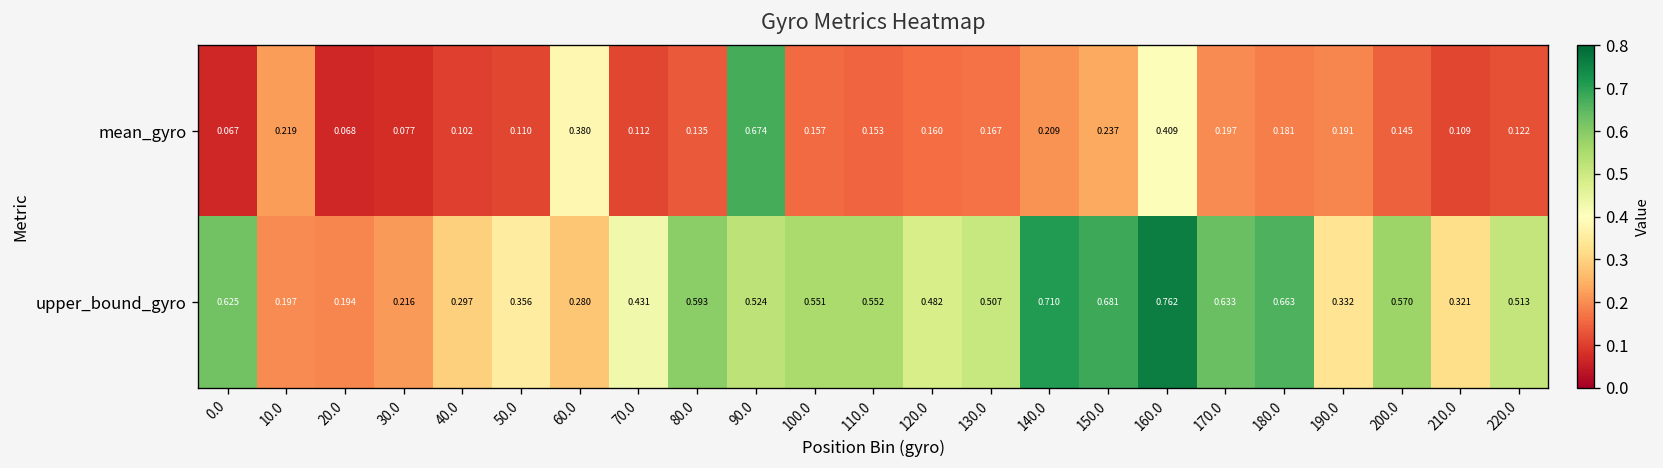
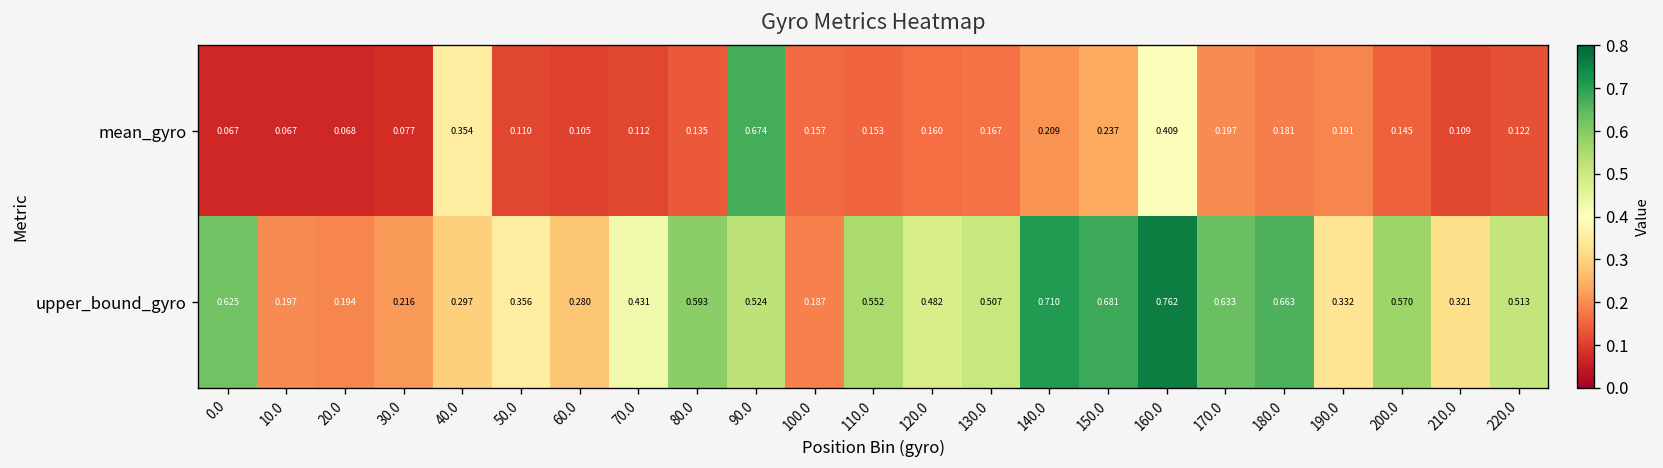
  {
    "mean_gyro": {
      "0.0": 0.067,
-     "10.0": 0.219,
+     "10.0": 0.067,
      "20.0": 0.068,
      "30.0": 0.077,
-     "40.0": 0.102,
+     "40.0": 0.354,
      "50.0": 0.110,
-     "60.0": 0.380,
+     "60.0": 0.105,
      "70.0": 0.112,
      "80.0": 0.135,
      "90.0": 0.674,
      "100.0": 0.157,
      "110.0": 0.153,
      "120.0": 0.160,
      "130.0": 0.167,
      "140.0": 0.209,
      "150.0": 0.237,
      "160.0": 0.409,
      "170.0": 0.197,
      "180.0": 0.181,
      "190.0": 0.191,
      "200.0": 0.145,
      "210.0": 0.109,
      "220.0": 0.122
    },
    "upper_bound_gyro": {
      "0.0": 0.625,
      "10.0": 0.197,
      "20.0": 0.194,
      "30.0": 0.216,
      "40.0": 0.297,
      "50.0": 0.356,
      "60.0": 0.280,
      "70.0": 0.431,
      "80.0": 0.593,
      "90.0": 0.524,
-     "100.0": 0.551,
+     "100.0": 0.187,
      "110.0": 0.552,
      "120.0": 0.482,
      "130.0": 0.507,
      "140.0": 0.710,
      "150.0": 0.681,
      "160.0": 0.762,
      "170.0": 0.633,
      "180.0": 0.663,
      "190.0": 0.332,
      "200.0": 0.570,
      "210.0": 0.321,
      "220.0": 0.513
    }
  }
